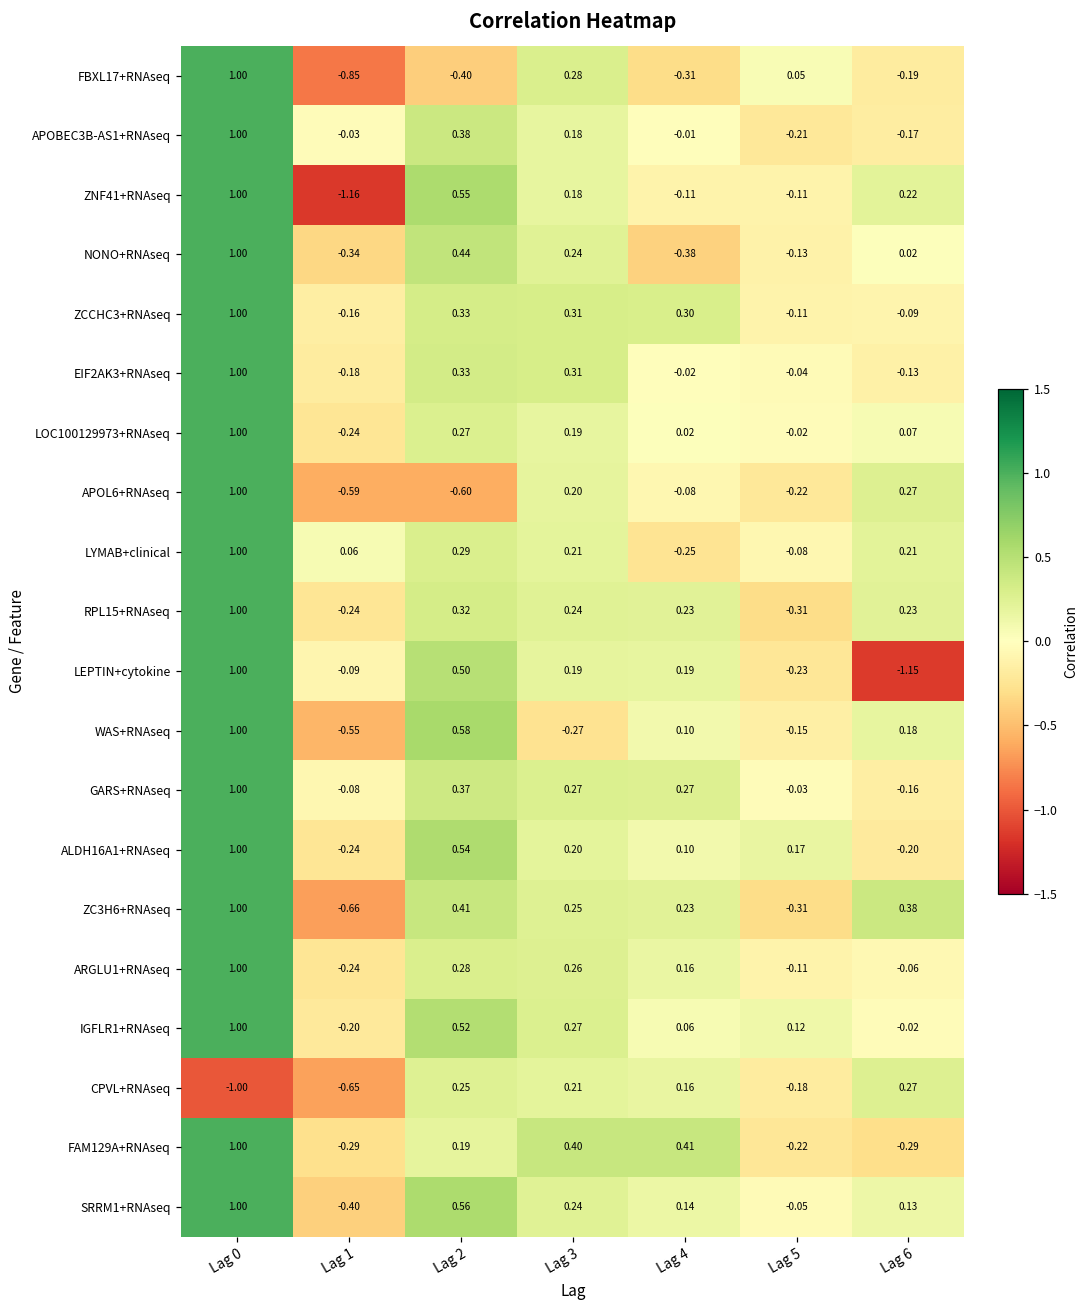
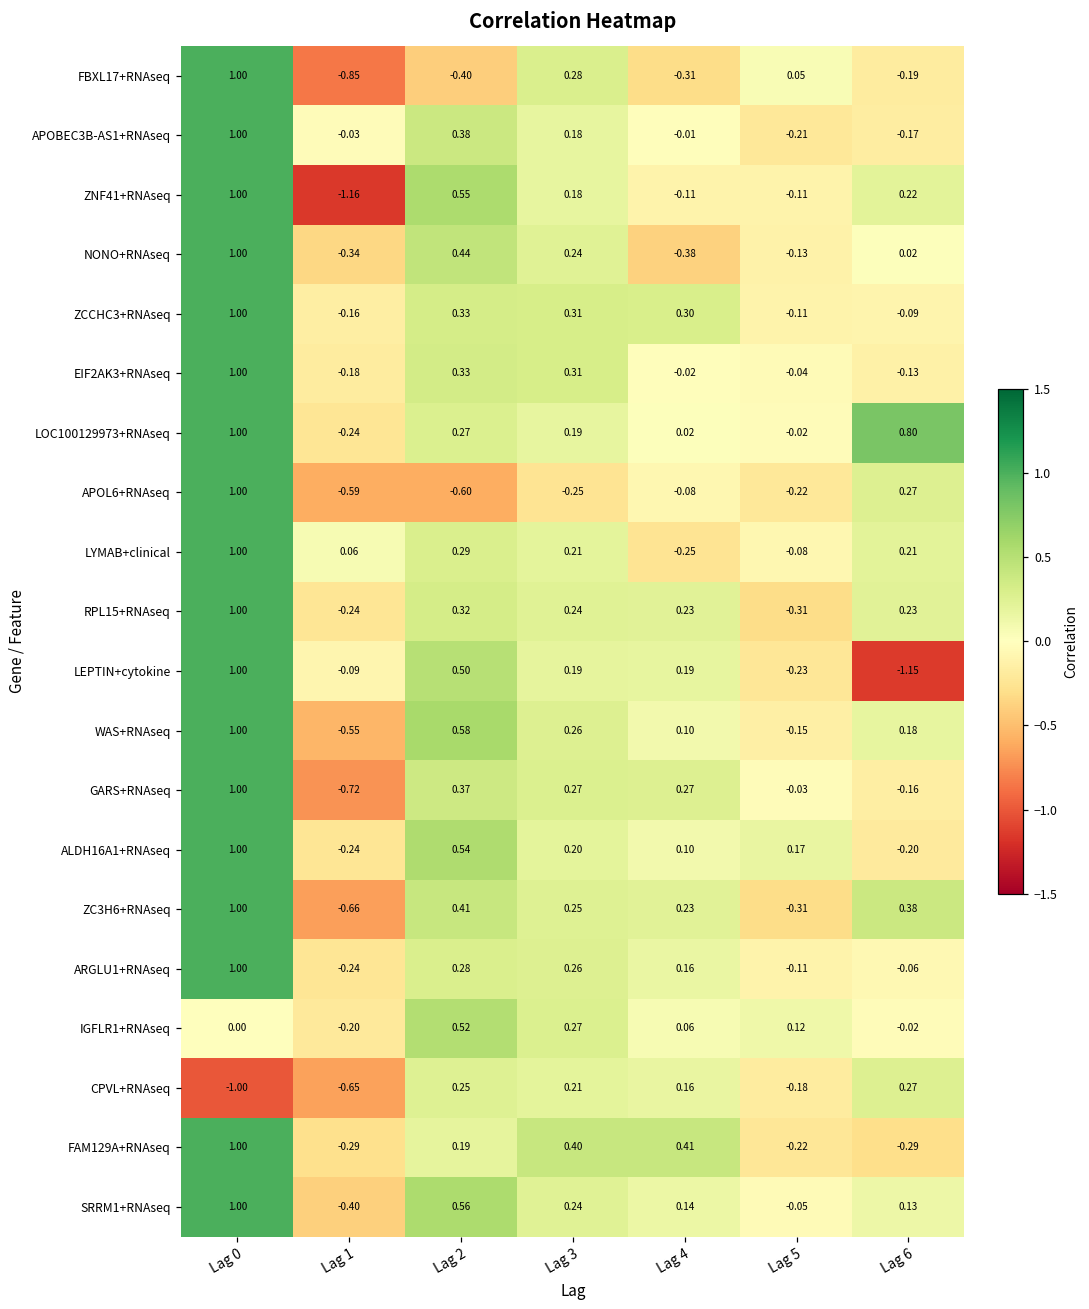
  {
    "FBXL17+RNAseq": {
      "Lag 0": 1.00,
      "Lag 1": -0.85,
      "Lag 2": -0.40,
      "Lag 3": 0.28,
      "Lag 4": -0.31,
      "Lag 5": 0.05,
      "Lag 6": -0.19
    },
    "APOBEC3B-AS1+RNAseq": {
      "Lag 0": 1.00,
      "Lag 1": -0.03,
      "Lag 2": 0.38,
      "Lag 3": 0.18,
      "Lag 4": -0.01,
      "Lag 5": -0.21,
      "Lag 6": -0.17
    },
    "ZNF41+RNAseq": {
      "Lag 0": 1.00,
      "Lag 1": -1.16,
      "Lag 2": 0.55,
      "Lag 3": 0.18,
      "Lag 4": -0.11,
      "Lag 5": -0.11,
      "Lag 6": 0.22
    },
    "NONO+RNAseq": {
      "Lag 0": 1.00,
      "Lag 1": -0.34,
      "Lag 2": 0.44,
      "Lag 3": 0.24,
      "Lag 4": -0.38,
      "Lag 5": -0.13,
      "Lag 6": 0.02
    },
    "ZCCHC3+RNAseq": {
      "Lag 0": 1.00,
      "Lag 1": -0.16,
      "Lag 2": 0.33,
      "Lag 3": 0.31,
      "Lag 4": 0.30,
      "Lag 5": -0.11,
      "Lag 6": -0.09
    },
    "EIF2AK3+RNAseq": {
      "Lag 0": 1.00,
      "Lag 1": -0.18,
      "Lag 2": 0.33,
      "Lag 3": 0.31,
      "Lag 4": -0.02,
      "Lag 5": -0.04,
      "Lag 6": -0.13
    },
    "LOC100129973+RNAseq": {
      "Lag 0": 1.00,
      "Lag 1": -0.24,
      "Lag 2": 0.27,
      "Lag 3": 0.19,
      "Lag 4": 0.02,
      "Lag 5": -0.02,
-     "Lag 6": 0.07
+     "Lag 6": 0.80
    },
    "APOL6+RNAseq": {
      "Lag 0": 1.00,
      "Lag 1": -0.59,
      "Lag 2": -0.60,
-     "Lag 3": 0.20,
+     "Lag 3": -0.25,
      "Lag 4": -0.08,
      "Lag 5": -0.22,
      "Lag 6": 0.27
    },
    "LYMAB+clinical": {
      "Lag 0": 1.00,
      "Lag 1": 0.06,
      "Lag 2": 0.29,
      "Lag 3": 0.21,
      "Lag 4": -0.25,
      "Lag 5": -0.08,
      "Lag 6": 0.21
    },
    "RPL15+RNAseq": {
      "Lag 0": 1.00,
      "Lag 1": -0.24,
      "Lag 2": 0.32,
      "Lag 3": 0.24,
      "Lag 4": 0.23,
      "Lag 5": -0.31,
      "Lag 6": 0.23
    },
    "LEPTIN+cytokine": {
      "Lag 0": 1.00,
      "Lag 1": -0.09,
      "Lag 2": 0.50,
      "Lag 3": 0.19,
      "Lag 4": 0.19,
      "Lag 5": -0.23,
      "Lag 6": -1.15
    },
    "WAS+RNAseq": {
      "Lag 0": 1.00,
      "Lag 1": -0.55,
      "Lag 2": 0.58,
-     "Lag 3": -0.27,
+     "Lag 3": 0.26,
      "Lag 4": 0.10,
      "Lag 5": -0.15,
      "Lag 6": 0.18
    },
    "GARS+RNAseq": {
      "Lag 0": 1.00,
-     "Lag 1": -0.08,
+     "Lag 1": -0.72,
      "Lag 2": 0.37,
      "Lag 3": 0.27,
      "Lag 4": 0.27,
      "Lag 5": -0.03,
      "Lag 6": -0.16
    },
    "ALDH16A1+RNAseq": {
      "Lag 0": 1.00,
      "Lag 1": -0.24,
      "Lag 2": 0.54,
      "Lag 3": 0.20,
      "Lag 4": 0.10,
      "Lag 5": 0.17,
      "Lag 6": -0.20
    },
    "ZC3H6+RNAseq": {
      "Lag 0": 1.00,
      "Lag 1": -0.66,
      "Lag 2": 0.41,
      "Lag 3": 0.25,
      "Lag 4": 0.23,
      "Lag 5": -0.31,
      "Lag 6": 0.38
    },
    "ARGLU1+RNAseq": {
      "Lag 0": 1.00,
      "Lag 1": -0.24,
      "Lag 2": 0.28,
      "Lag 3": 0.26,
      "Lag 4": 0.16,
      "Lag 5": -0.11,
      "Lag 6": -0.06
    },
    "IGFLR1+RNAseq": {
-     "Lag 0": 1.00,
+     "Lag 0": 0.00,
      "Lag 1": -0.20,
      "Lag 2": 0.52,
      "Lag 3": 0.27,
      "Lag 4": 0.06,
      "Lag 5": 0.12,
      "Lag 6": -0.02
    },
    "CPVL+RNAseq": {
      "Lag 0": -1.00,
      "Lag 1": -0.65,
      "Lag 2": 0.25,
      "Lag 3": 0.21,
      "Lag 4": 0.16,
      "Lag 5": -0.18,
      "Lag 6": 0.27
    },
    "FAM129A+RNAseq": {
      "Lag 0": 1.00,
      "Lag 1": -0.29,
      "Lag 2": 0.19,
      "Lag 3": 0.40,
      "Lag 4": 0.41,
      "Lag 5": -0.22,
      "Lag 6": -0.29
    },
    "SRRM1+RNAseq": {
      "Lag 0": 1.00,
      "Lag 1": -0.40,
      "Lag 2": 0.56,
      "Lag 3": 0.24,
      "Lag 4": 0.14,
      "Lag 5": -0.05,
      "Lag 6": 0.13
    }
  }
